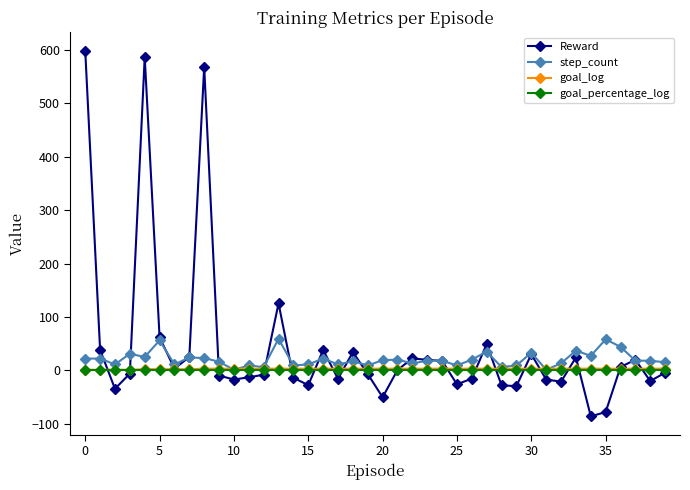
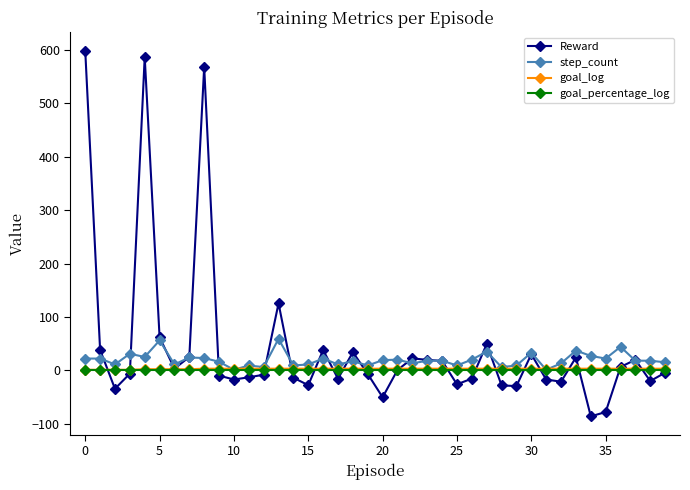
  {
    "Reward": {
      "0": 600,
      "5": 60,
      "10": -20,
      "15": -30,
      "20": -50,
      "25": -30,
      "35": -80
    },
    "step_count": {
      "0": 20,
      "5": 60,
      "15": 10,
      "20": 20,
      "25": 10,
-     "35": 60
+     "35": 20
    }
  }
